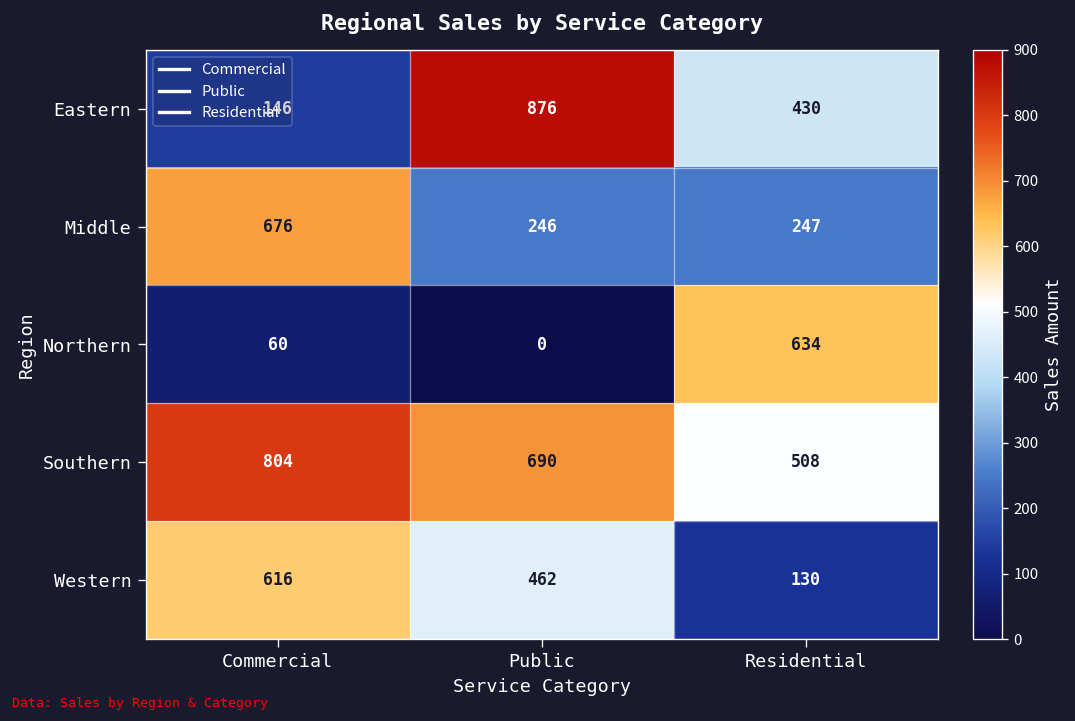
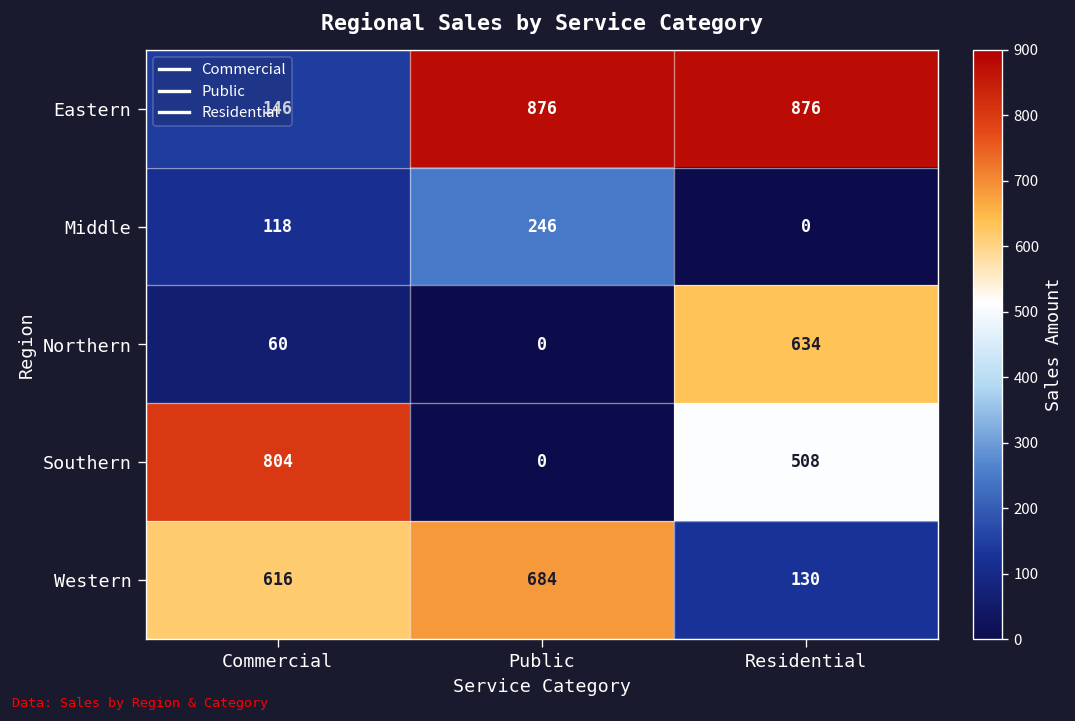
  {
    "Eastern": {
      "Public": 876,
-     "Residential": 430
+     "Residential": 876
    },
    "Middle": {
-     "Commercial": 676,
+     "Commercial": 118,
      "Public": 246,
-     "Residential": 247
+     "Residential": 0
    },
    "Northern": {
      "Commercial": 60,
      "Public": 0,
      "Residential": 634
    },
    "Southern": {
      "Commercial": 804,
-     "Public": 690,
+     "Public": 0,
      "Residential": 508
    },
    "Western": {
      "Commercial": 616,
-     "Public": 462,
+     "Public": 684,
      "Residential": 130
    }
  }
